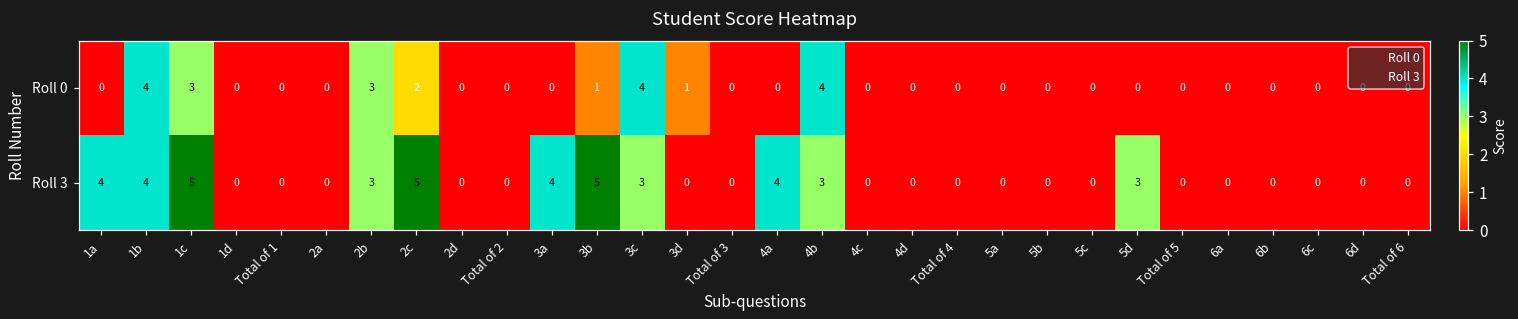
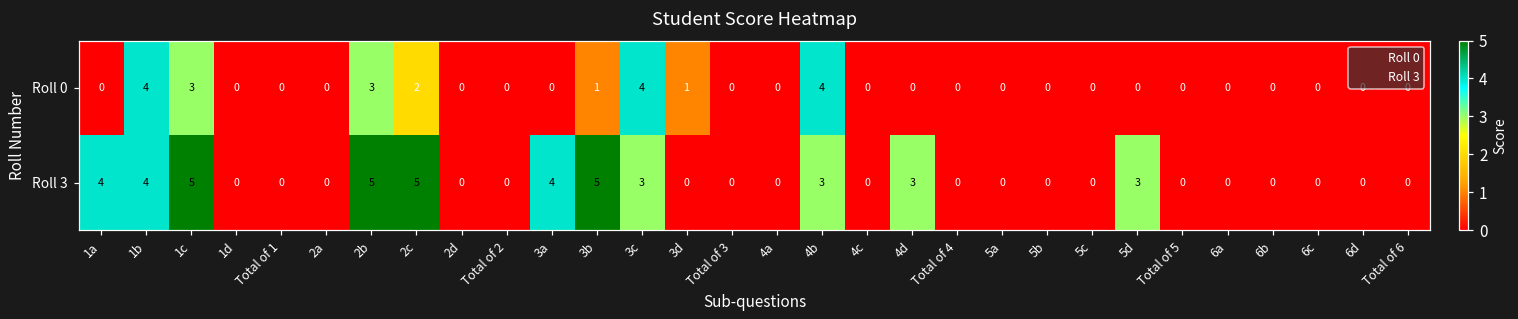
  {
    "Roll 0": {
      "1a": 0,
      "1b": 4,
      "1c": 3,
      "1d": 0,
      "Total of 1": 0,
      "2a": 0,
      "2b": 3,
      "2c": 2,
      "2d": 0,
      "Total of 2": 0,
      "3a": 0,
      "3b": 1,
      "3c": 4,
      "3d": 1,
      "Total of 3": 0,
      "4a": 0,
      "4b": 4,
      "4c": 0,
      "4d": 0,
      "Total of 4": 0,
      "5a": 0,
      "5b": 0,
      "5c": 0,
      "5d": 0,
      "Total of 5": 0,
      "6a": 0,
      "6b": 0,
      "6c": 0
    },
    "Roll 3": {
      "1a": 4,
      "1b": 4,
      "1c": 5,
      "1d": 0,
      "Total of 1": 0,
      "2a": 0,
-     "2b": 3,
+     "2b": 5,
      "2c": 5,
      "2d": 0,
      "Total of 2": 0,
      "3a": 4,
      "3b": 5,
      "3c": 3,
      "3d": 0,
      "Total of 3": 0,
-     "4a": 4,
+     "4a": 0,
      "4b": 3,
      "4c": 0,
-     "4d": 0,
+     "4d": 3,
      "Total of 4": 0,
      "5a": 0,
      "5b": 0,
      "5c": 0,
      "5d": 3,
      "Total of 5": 0,
      "6a": 0,
      "6b": 0,
      "6c": 0,
      "6d": 0,
      "Total of 6": 0
    }
  }
